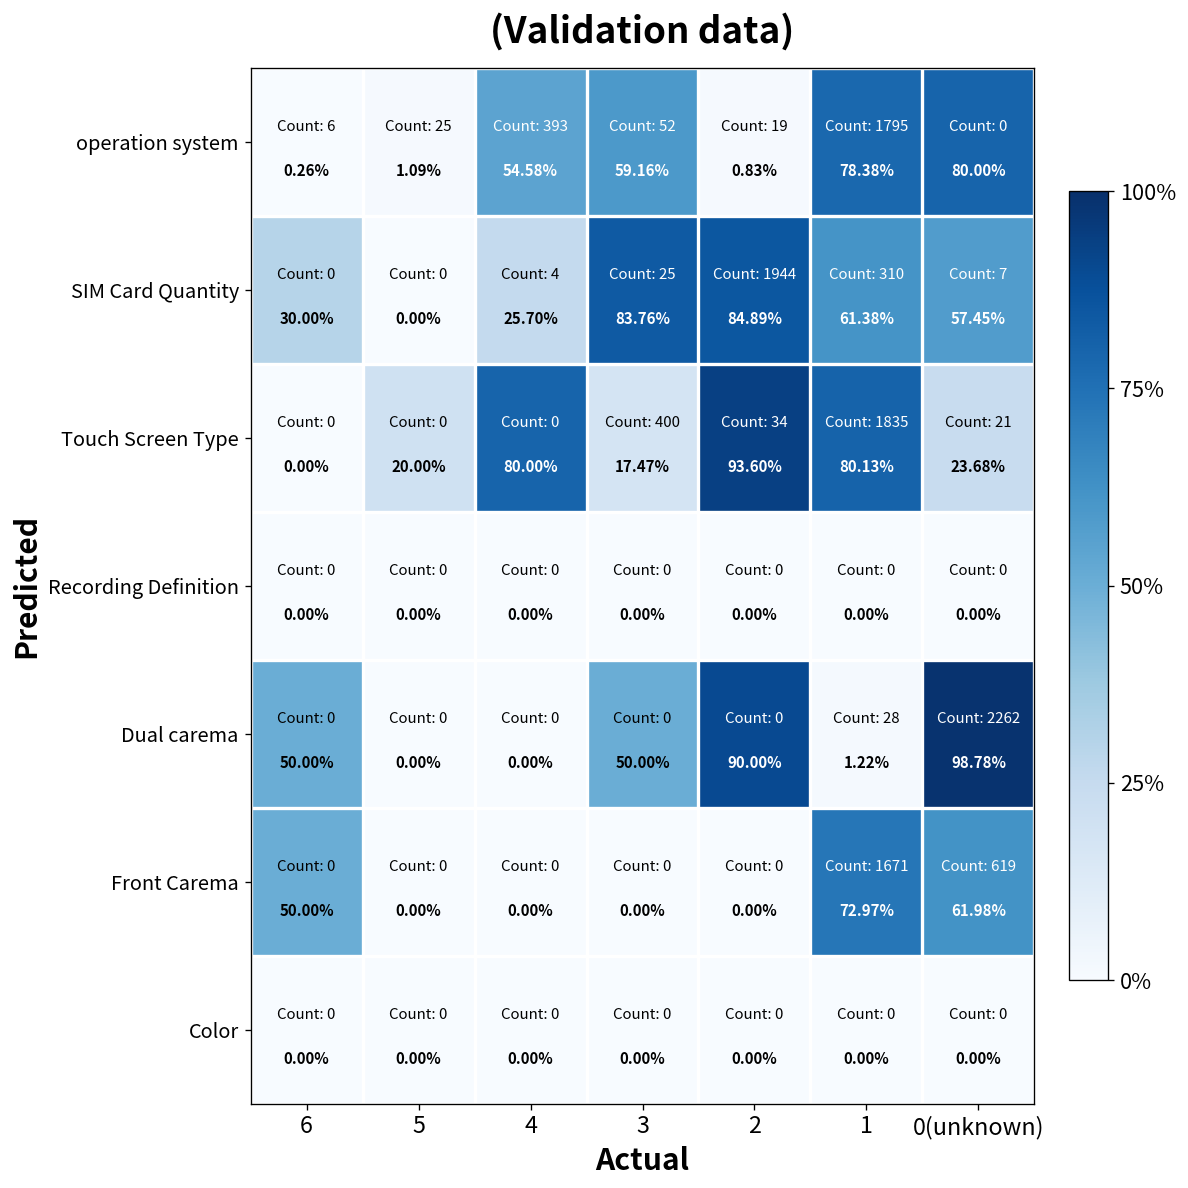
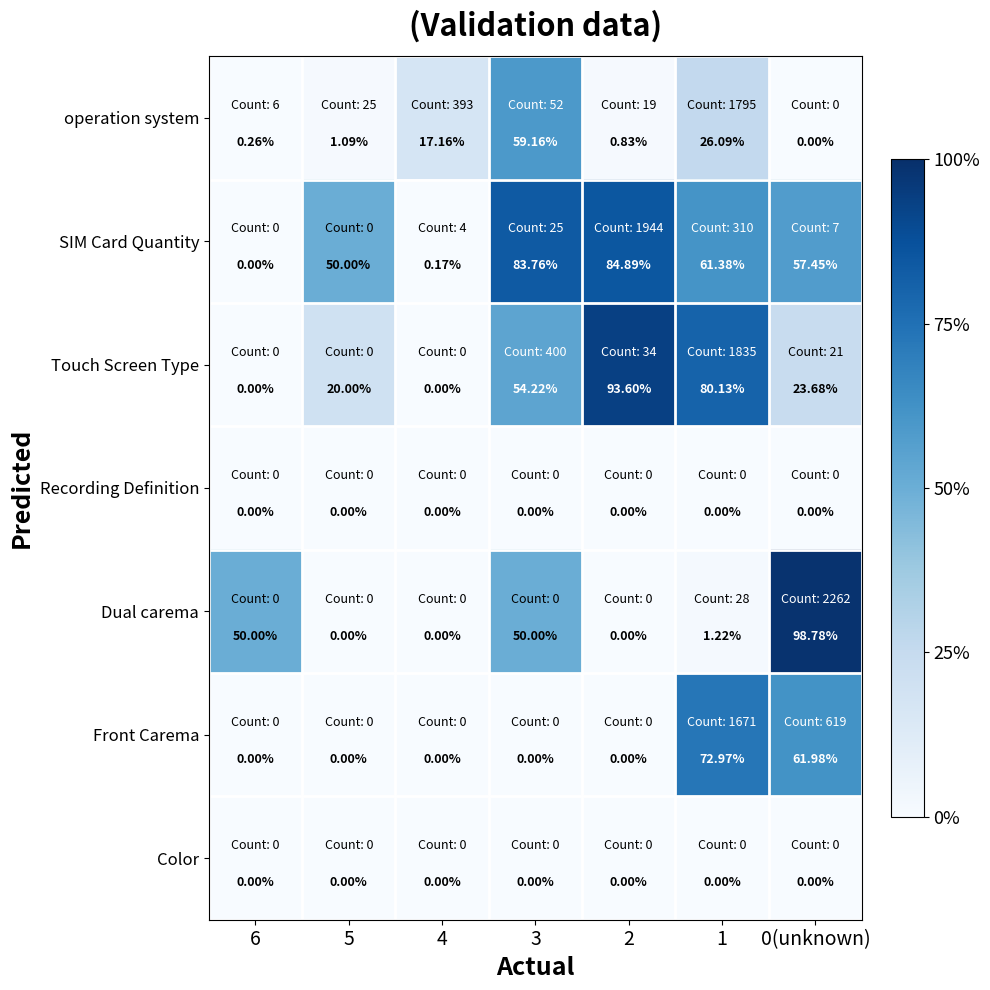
  {
    "operation system": {
-     "4": "54.58%",
-     "1": "78.38%",
-     "0(unknown)": "80.00%"
+     "4": "17.16%",
+     "1": "26.09%",
+     "0(unknown)": "0.00%"
    },
    "SIM Card Quantity": {
-     "6": "30.00%",
-     "5": "0.00%",
-     "4": "25.70%"
+     "6": "0.00%",
+     "5": "50.00%",
+     "4": "0.17%"
    },
    "Touch Screen Type": {
-     "4": "80.00%",
-     "3": "17.47%"
+     "4": "0.00%",
+     "3": "54.22%"
    },
    "Dual carema": {
-     "2": "90.00%"
+     "2": "0.00%"
    },
    "Front Carema": {
-     "6": "50.00%"
+     "6": "0.00%"
    }
  }
